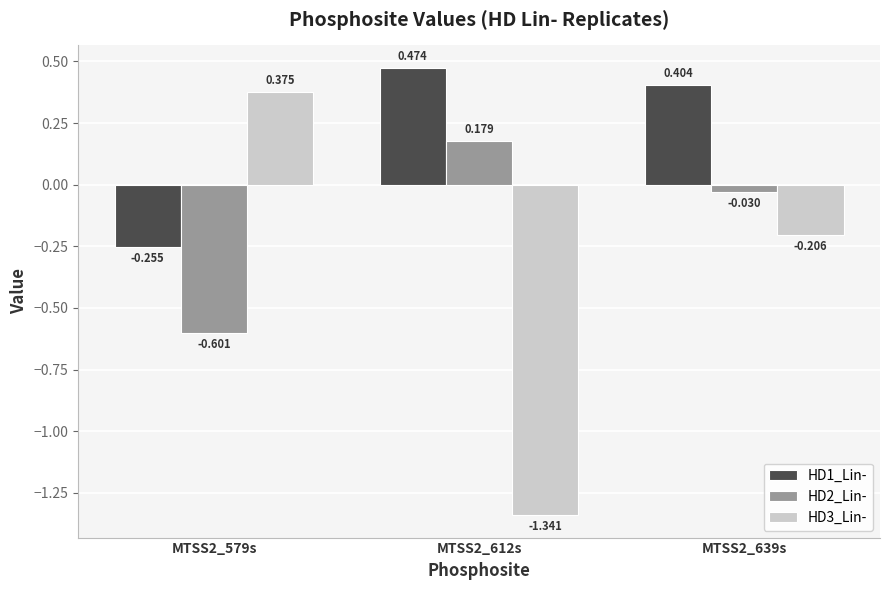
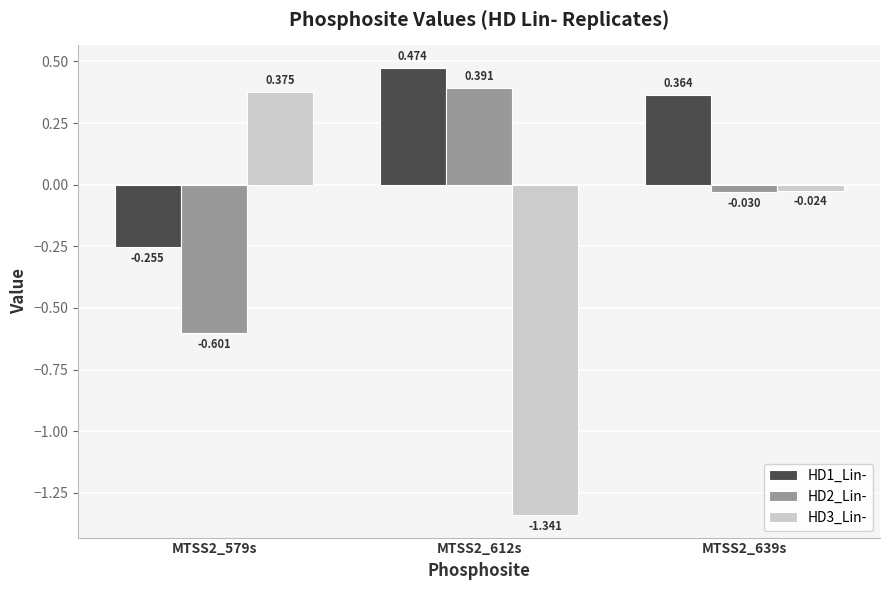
  {
    "HD1_Lin-": {
      "MTSS2_579s": -0.255,
      "MTSS2_612s": 0.474,
-     "MTSS2_639s": 0.404
+     "MTSS2_639s": 0.364
    },
    "HD2_Lin-": {
      "MTSS2_579s": -0.601,
-     "MTSS2_612s": 0.179,
+     "MTSS2_612s": 0.391,
      "MTSS2_639s": -0.030
    },
    "HD3_Lin-": {
      "MTSS2_579s": 0.375,
      "MTSS2_612s": -1.341,
-     "MTSS2_639s": -0.206
+     "MTSS2_639s": -0.024
    }
  }
